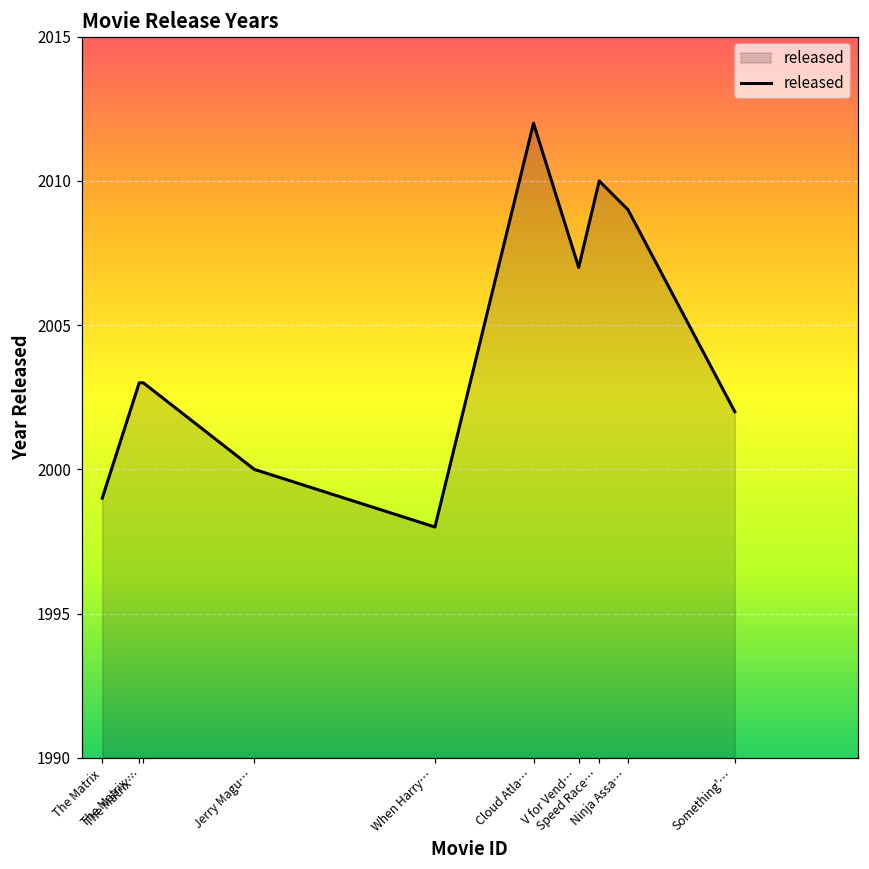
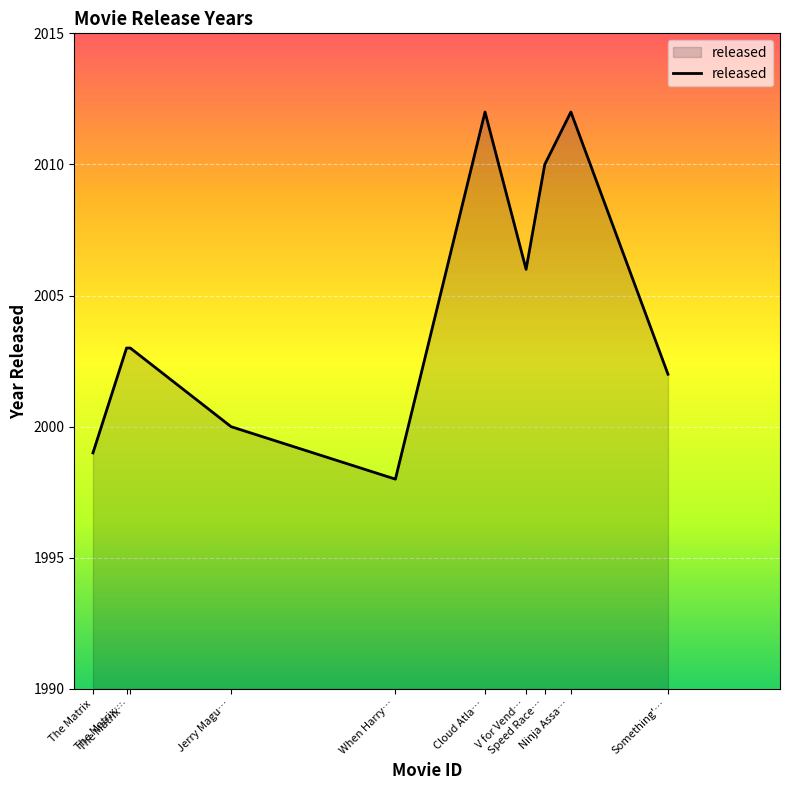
  {
    "The Matrix": 1999,
    "Jerry Magu…": 2000,
    "When Harry…": 1998,
    "Cloud Atla…": 2012,
-   "V for Vend…": 2007,
+   "V for Vend…": 2006,
    "Speed Race…": 2010,
-   "Ninja Assa…": 2009,
+   "Ninja Assa…": 2012,
    "Something'…": 2002
  }
